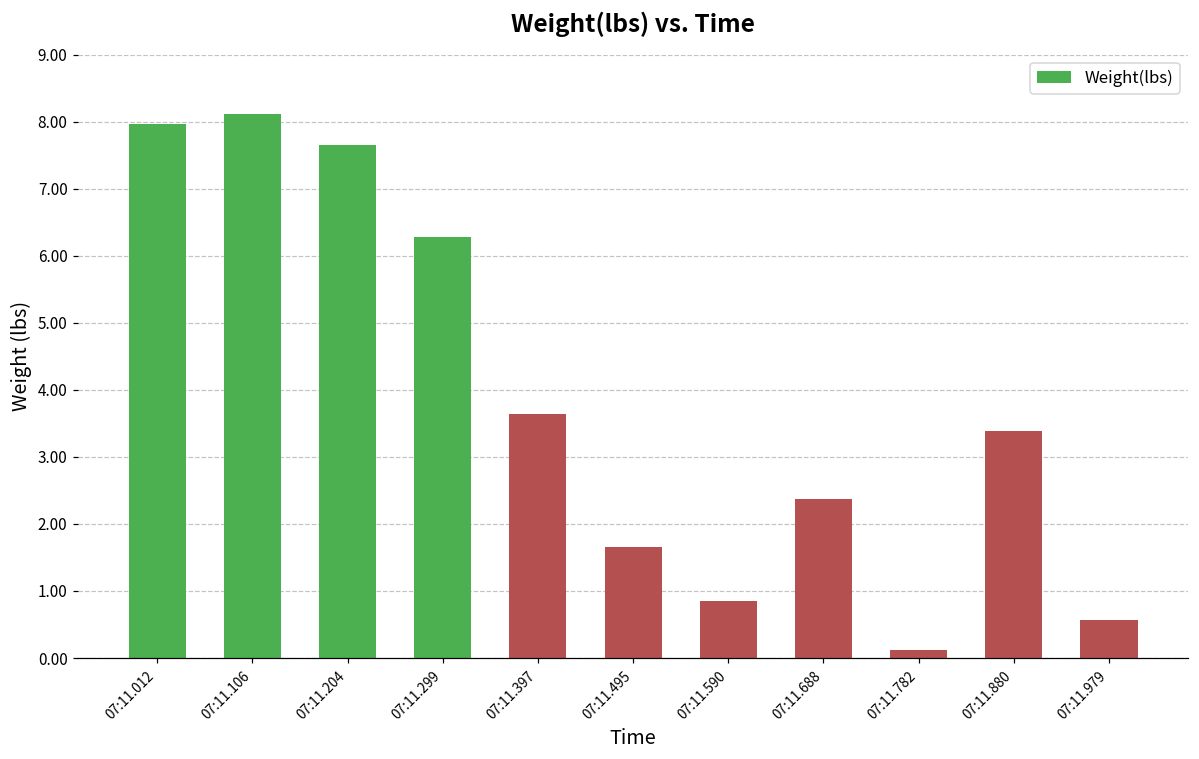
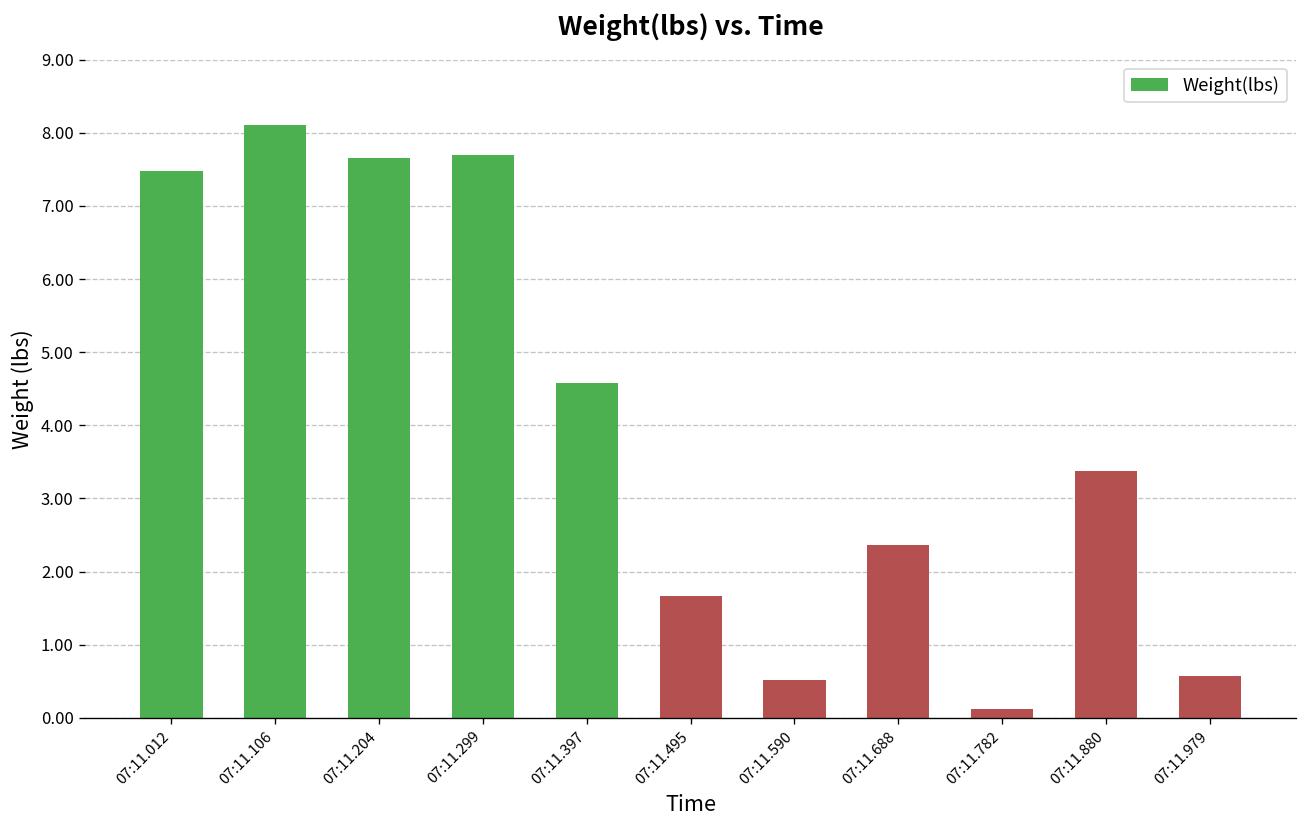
  {
-   "07:11.012": 8.0,
+   "07:11.012": 7.5,
    "07:11.106": 8.1,
    "07:11.204": 7.7,
-   "07:11.299": 6.3,
-   "07:11.397": 3.6,
+   "07:11.299": 7.7,
+   "07:11.397": 4.6,
    "07:11.495": 1.7,
-   "07:11.590": 0.9,
+   "07:11.590": 0.5,
    "07:11.688": 2.4,
    "07:11.782": 0.1,
    "07:11.880": 3.4,
    "07:11.979": 0.6
  }
